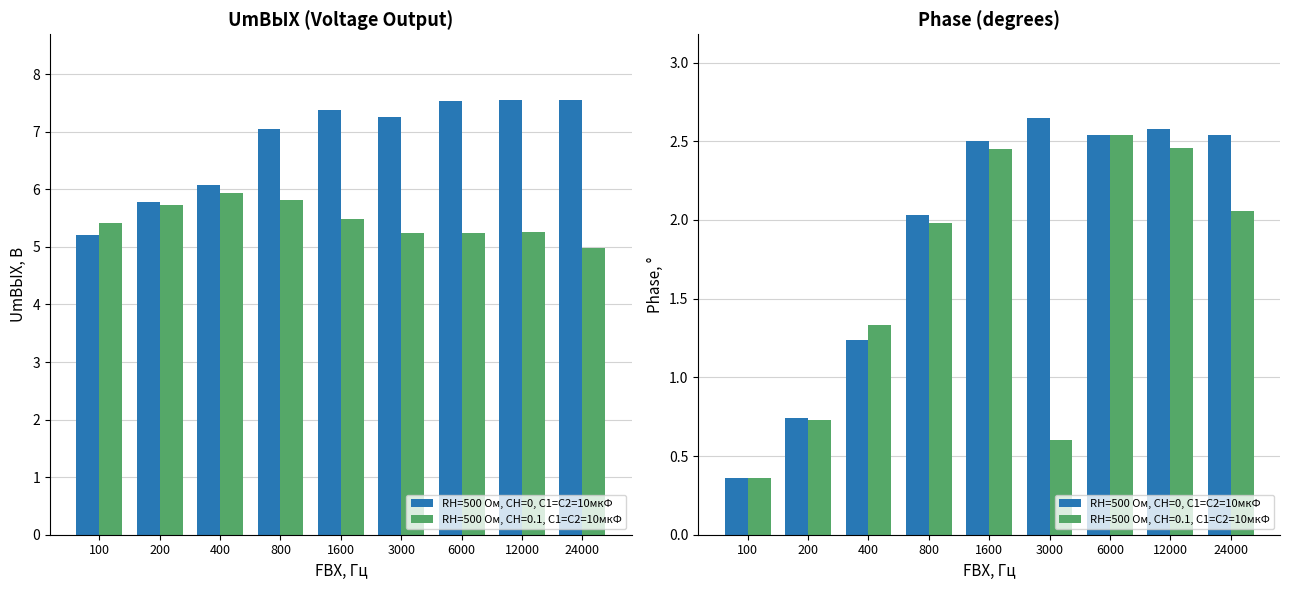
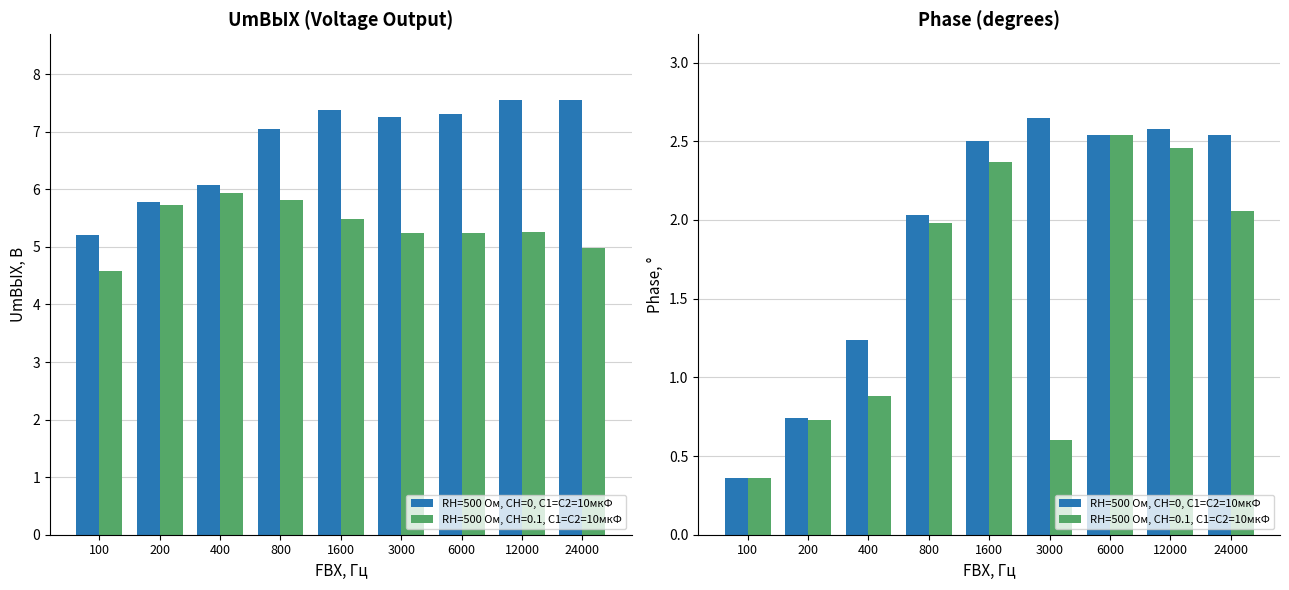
  {
    "UmВЫХ (Voltage Output)": {
      "RН=500 Ом, CН=0, C1=C2=10мкФ": {
        "100": 5.2,
        "200": 5.8,
        "400": 6.1,
        "800": 7.0,
        "1600": 7.4,
        "3000": 7.3,
-       "6000": 7.5,
+       "6000": 7.3,
        "12000": 7.6,
        "24000": 7.6
      },
      "RН=500 Ом, CН=0.1, C1=C2=10мкФ": {
-       "100": 5.4,
+       "100": 4.6,
        "200": 5.7,
        "400": 5.9,
        "800": 5.8,
        "1600": 5.5,
        "3000": 5.2,
        "6000": 5.3,
        "12000": 5.3,
        "24000": 5.0
      }
    },
    "Phase (degrees)": {
      "RН=500 Ом, CН=0, C1=C2=10мкФ": {
        "100": 0.36,
        "200": 0.74,
        "400": 1.24,
        "800": 2.03,
        "1600": 2.50,
        "3000": 2.65,
        "6000": 2.54,
        "12000": 2.58,
        "24000": 2.54
      },
      "RН=500 Ом, CН=0.1, C1=C2=10мкФ": {
        "100": 0.36,
        "200": 0.73,
-       "400": 1.33,
+       "400": 0.88,
        "800": 1.98,
-       "1600": 2.45,
+       "1600": 2.37,
        "3000": 0.60,
        "6000": 2.54,
        "12000": 2.46,
        "24000": 2.06
      }
    }
  }
